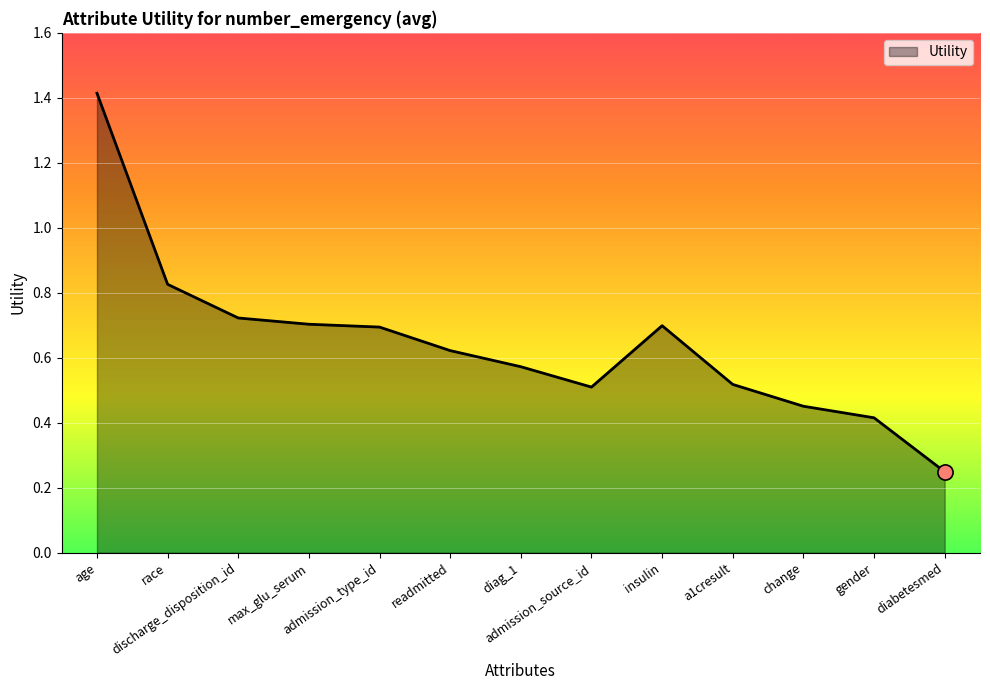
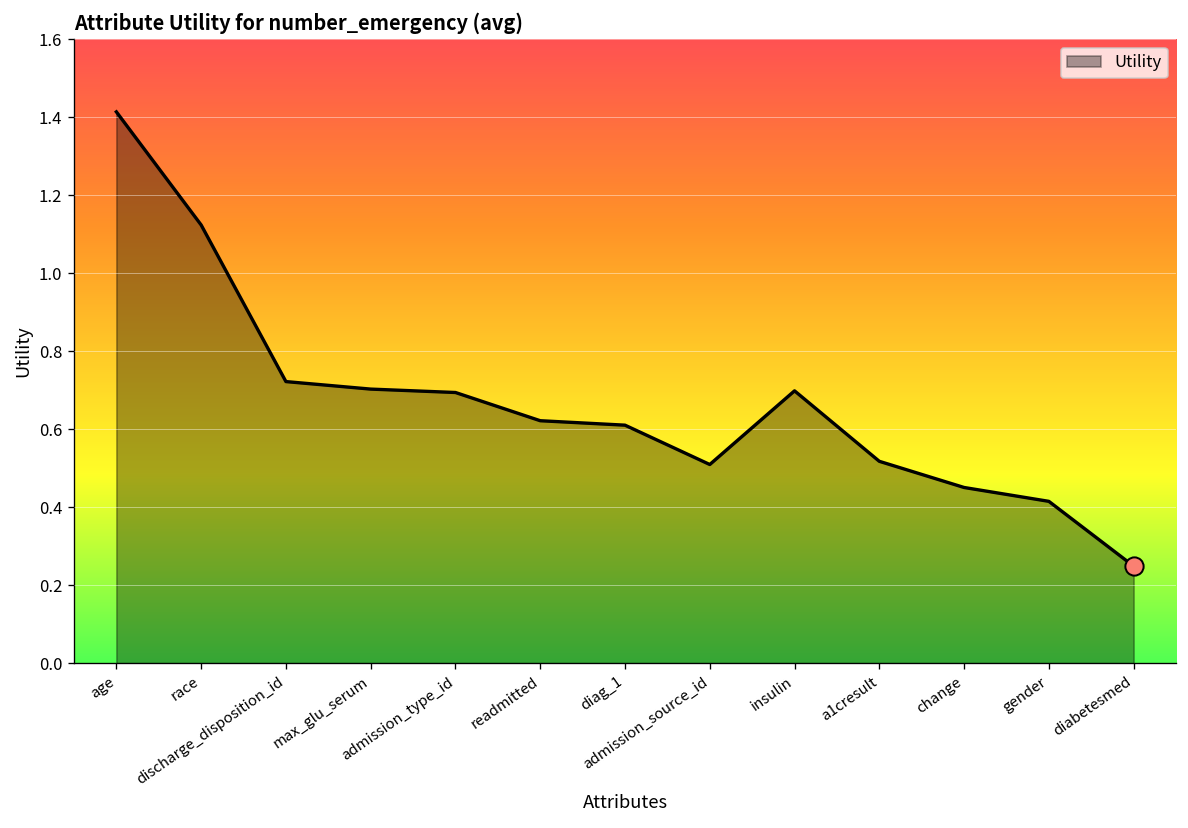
  {
    "Utility": {
      "age": 1.41,
-     "race": 0.83,
+     "race": 1.12,
      "discharge_disposition_id": 0.72,
      "max_glu_serum": 0.70,
      "admission_type_id": 0.69,
      "readmitted": 0.62,
-     "diag_1": 0.57,
+     "diag_1": 0.61,
      "admission_source_id": 0.51,
      "insulin": 0.70,
      "a1cresult": 0.52,
      "change": 0.45,
      "gender": 0.42
    }
  }
